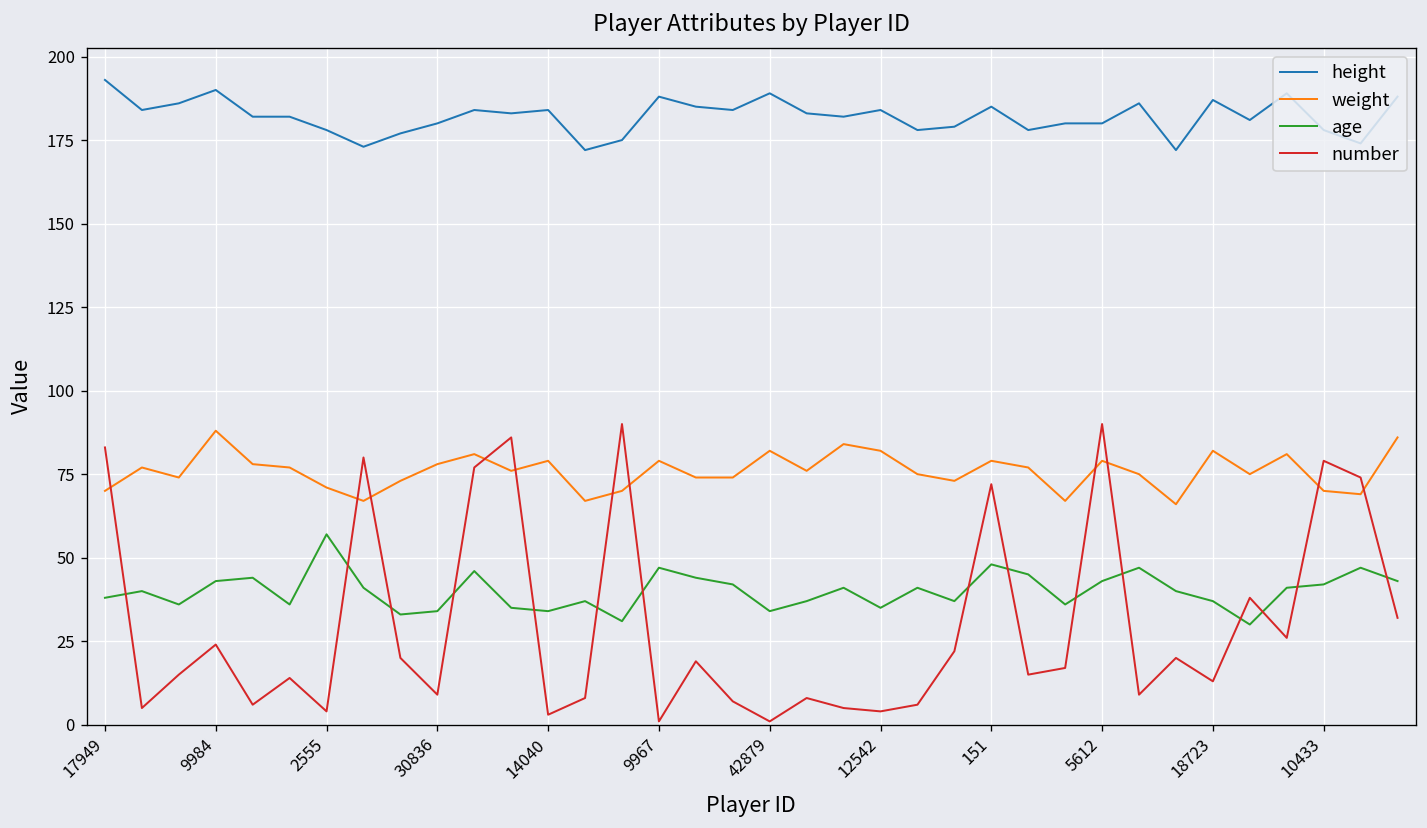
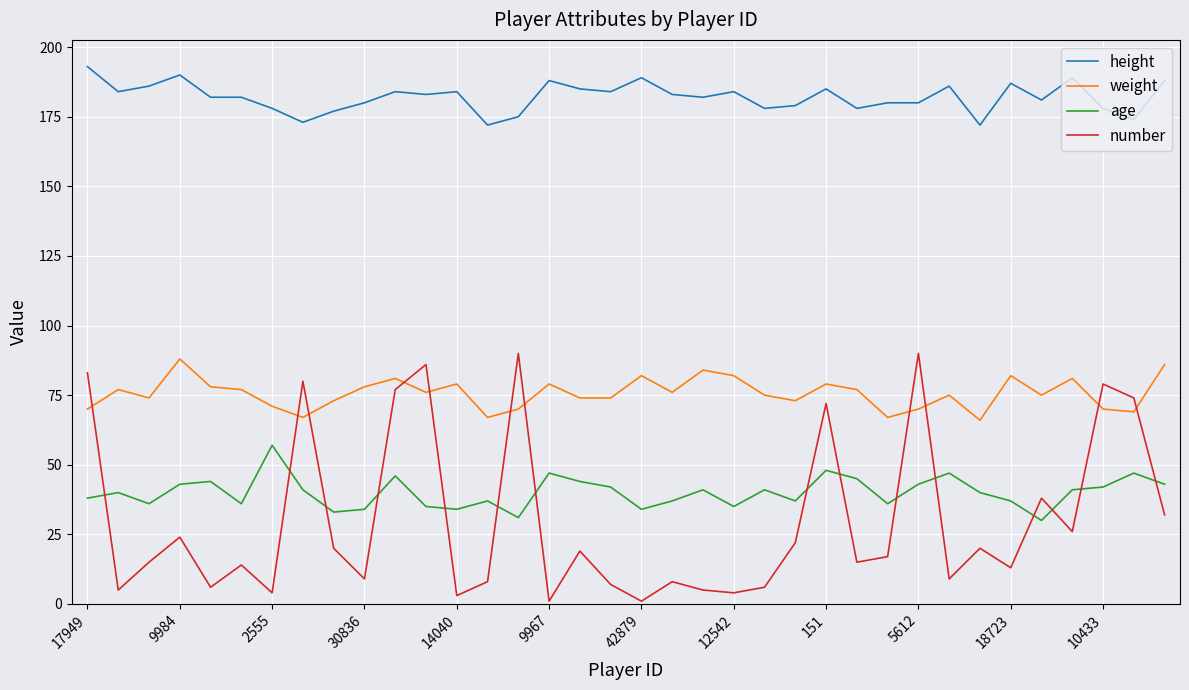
  {
    "height": {
      "17949": 193,
      "9984": 190,
      "2555": 178,
      "30836": 180,
      "14040": 184,
      "9967": 188,
      "42879": 189,
      "12542": 184,
      "151": 185,
      "5612": 180,
      "18723": 187
    },
    "weight": {
      "17949": 70,
      "9984": 88,
      "2555": 71,
      "30836": 78,
      "14040": 79,
      "9967": 79,
      "42879": 82,
      "12542": 82,
      "151": 79,
-     "5612": 79,
+     "5612": 70,
      "18723": 82,
      "10433": 70
    },
    "age": {
      "17949": 38,
      "9984": 43,
      "2555": 57,
      "30836": 34,
      "14040": 34,
      "9967": 47,
      "42879": 34,
      "12542": 35,
      "151": 48,
      "5612": 43,
      "18723": 37,
      "10433": 42
    },
    "number": {
      "17949": 83,
      "9984": 24,
      "2555": 4,
      "30836": 9,
      "14040": 3,
      "9967": 1,
      "42879": 1,
      "12542": 4,
      "151": 72,
      "5612": 90,
      "18723": 13,
      "10433": 79
    }
  }
